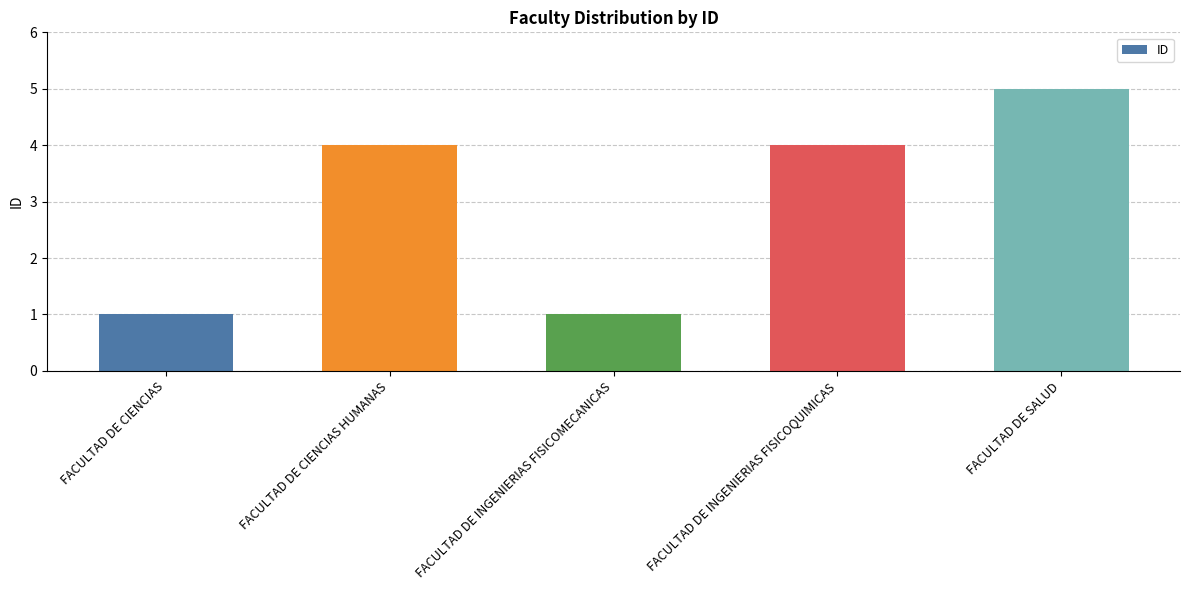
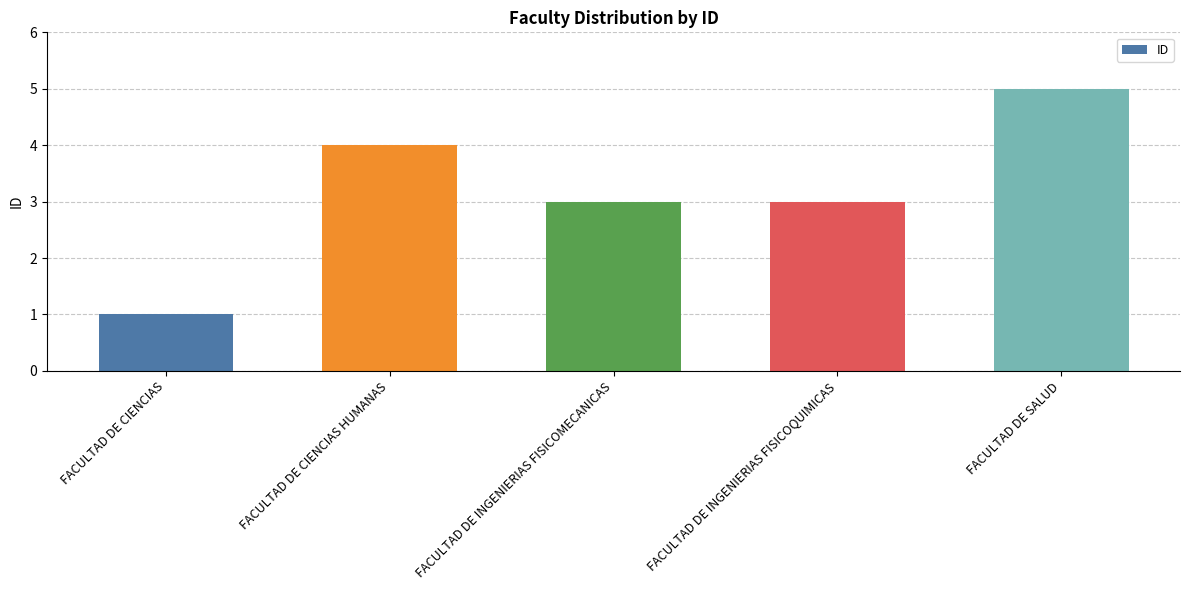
  {
    "FACULTAD DE CIENCIAS": 1,
    "FACULTAD DE CIENCIAS HUMANAS": 4,
-   "FACULTAD DE INGENIERIAS FISICOMECANICAS": 1,
-   "FACULTAD DE INGENIERIAS FISICOQUIMICAS": 4,
+   "FACULTAD DE INGENIERIAS FISICOMECANICAS": 3,
+   "FACULTAD DE INGENIERIAS FISICOQUIMICAS": 3,
    "FACULTAD DE SALUD": 5
  }
